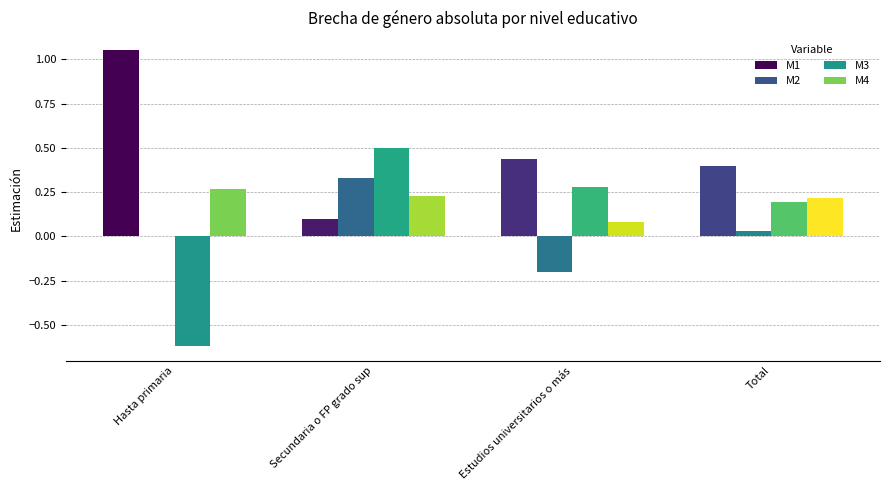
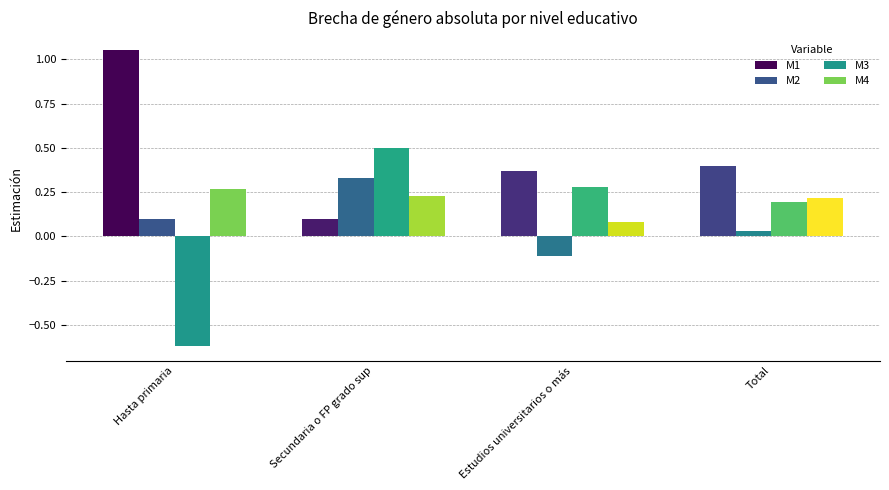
  {
    "M1": {
      "Hasta primaria": 1.05,
      "Secundaria o FP grado sup": 0.10,
-     "Estudios universitarios o más": 0.44,
+     "Estudios universitarios o más": 0.37,
      "Total": 0.40
    },
    "M2": {
-     "Hasta primaria": 0.0,
+     "Hasta primaria": 0.1,
      "Secundaria o FP grado sup": 0.33,
-     "Estudios universitarios o más": -0.20,
+     "Estudios universitarios o más": -0.11,
      "Total": 0.03
    },
    "M3": {
      "Hasta primaria": -0.62,
      "Secundaria o FP grado sup": 0.50,
      "Estudios universitarios o más": 0.28,
      "Total": 0.19
    },
    "M4": {
      "Hasta primaria": 0.27,
      "Secundaria o FP grado sup": 0.23,
      "Estudios universitarios o más": 0.08,
      "Total": 0.21
    }
  }
